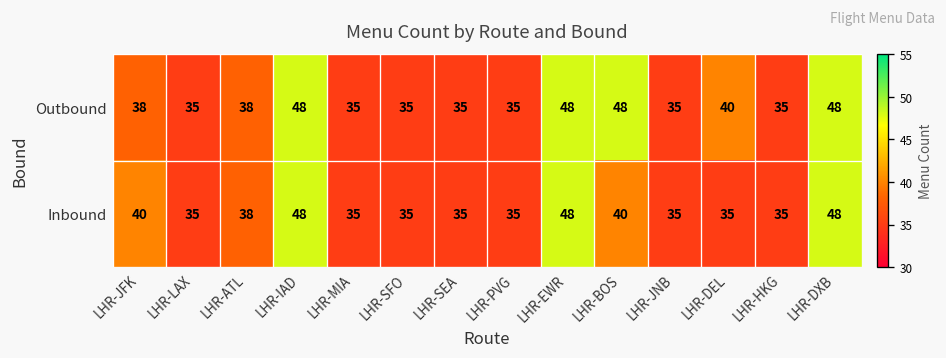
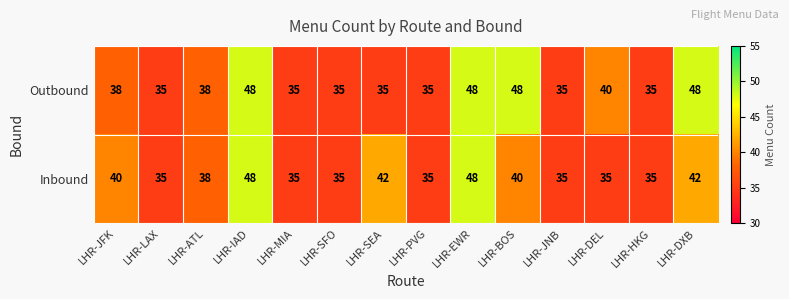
  {
    "Outbound": {
      "LHR-JFK": 38,
      "LHR-LAX": 35,
      "LHR-ATL": 38,
      "LHR-IAD": 48,
      "LHR-MIA": 35,
      "LHR-SFO": 35,
      "LHR-SEA": 35,
      "LHR-PVG": 35,
      "LHR-EWR": 48,
      "LHR-BOS": 48,
      "LHR-JNB": 35,
      "LHR-DEL": 40,
      "LHR-HKG": 35,
      "LHR-DXB": 48
    },
    "Inbound": {
      "LHR-JFK": 40,
      "LHR-LAX": 35,
      "LHR-ATL": 38,
      "LHR-IAD": 48,
      "LHR-MIA": 35,
      "LHR-SFO": 35,
-     "LHR-SEA": 35,
+     "LHR-SEA": 42,
      "LHR-PVG": 35,
      "LHR-EWR": 48,
      "LHR-BOS": 40,
      "LHR-JNB": 35,
      "LHR-DEL": 35,
      "LHR-HKG": 35,
-     "LHR-DXB": 48
+     "LHR-DXB": 42
    }
  }
